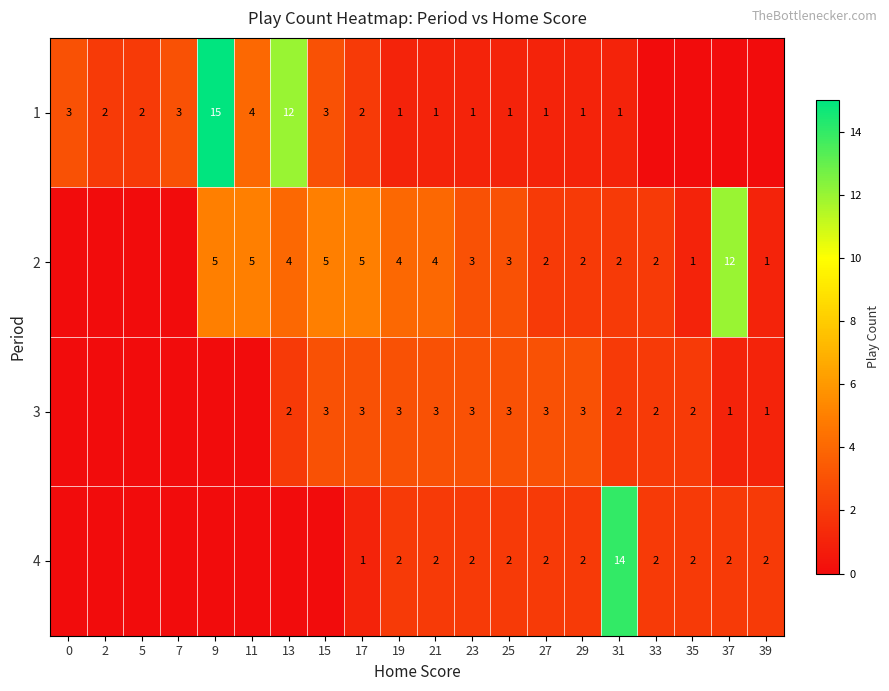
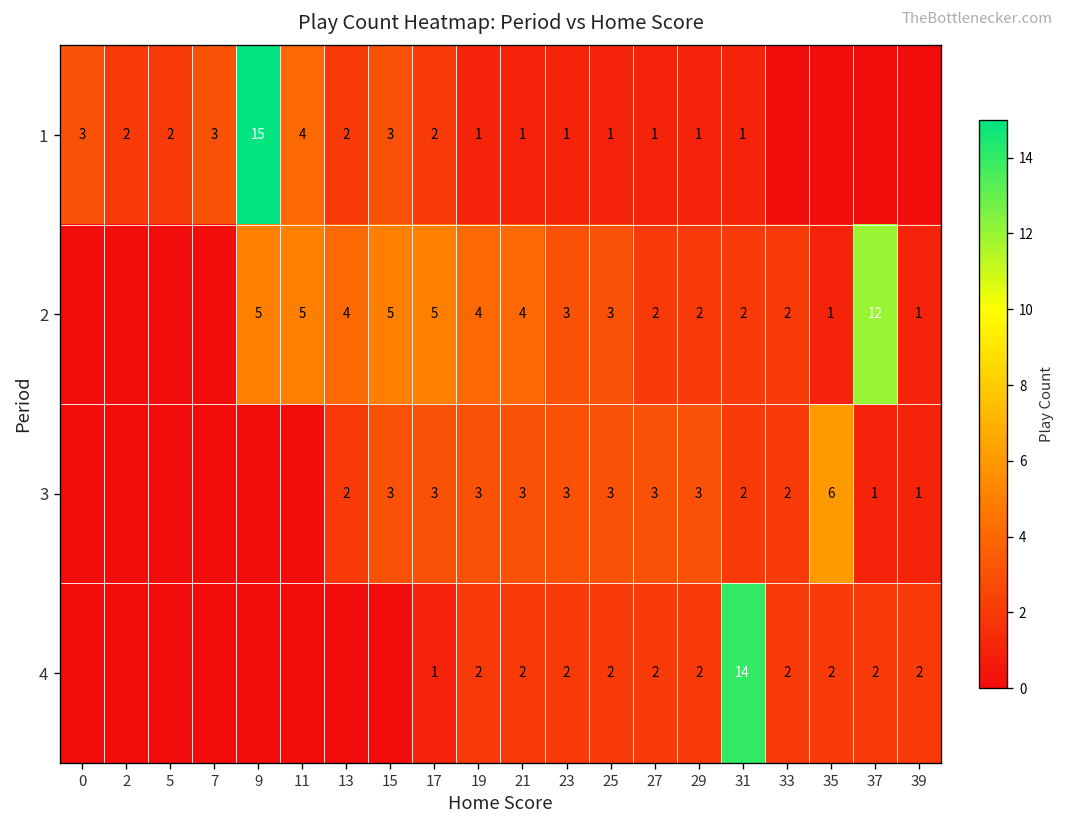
  {
    "1": {
      "0": 3,
      "2": 2,
      "5": 2,
      "7": 3,
      "9": 15,
      "11": 4,
-     "13": 12,
+     "13": 2,
      "15": 3,
      "17": 2,
      "19": 1,
      "21": 1,
      "23": 1,
      "25": 1,
      "27": 1,
      "29": 1,
      "31": 1
    },
    "2": {
      "9": 5,
      "11": 5,
      "13": 4,
      "15": 5,
      "17": 5,
      "19": 4,
      "21": 4,
      "23": 3,
      "25": 3,
      "27": 2,
      "29": 2,
      "31": 2,
      "33": 2,
      "35": 1,
      "37": 12,
      "39": 1
    },
    "3": {
      "13": 2,
      "15": 3,
      "17": 3,
      "19": 3,
      "21": 3,
      "23": 3,
      "25": 3,
      "27": 3,
      "29": 3,
      "31": 2,
      "33": 2,
-     "35": 2,
+     "35": 6,
      "37": 1,
      "39": 1
    },
    "4": {
      "17": 1,
      "19": 2,
      "21": 2,
      "23": 2,
      "25": 2,
      "27": 2,
      "29": 2,
      "31": 14,
      "33": 2,
      "35": 2,
      "37": 2,
      "39": 2
    }
  }
